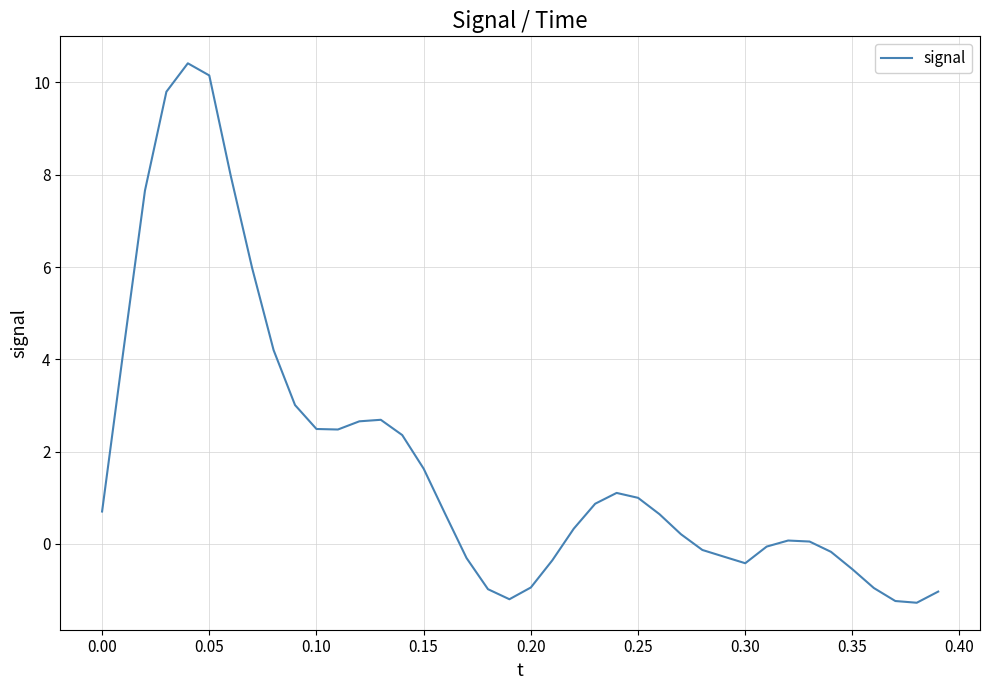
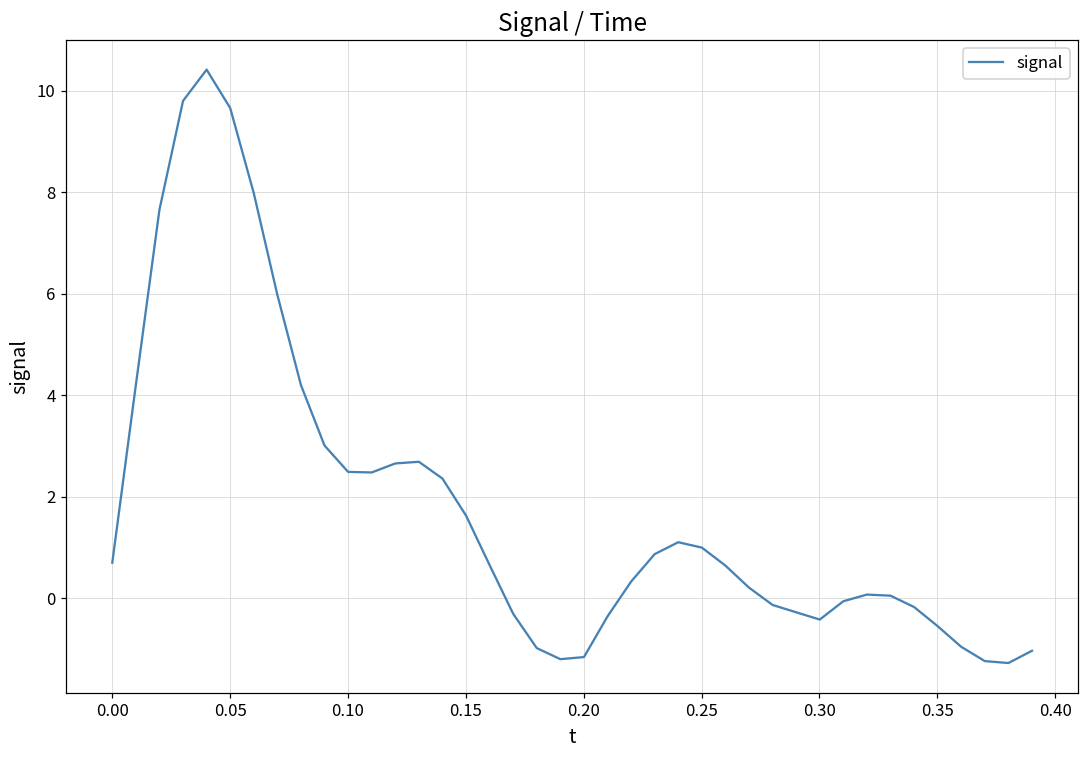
  {
    "0.00": 0.7,
-   "0.05": 10.2,
+   "0.05": 9.7,
    "0.10": 2.5,
    "0.15": 1.6,
-   "0.20": -0.9,
+   "0.20": -1.2,
    "0.25": 1.0,
    "0.30": -0.4,
    "0.35": -0.6
  }
